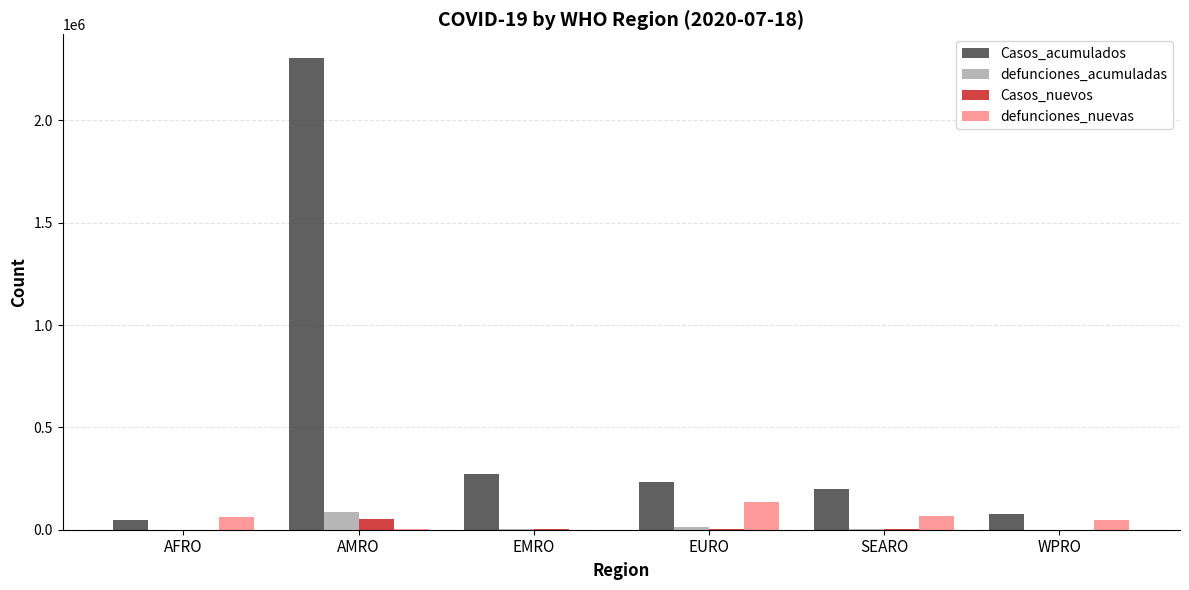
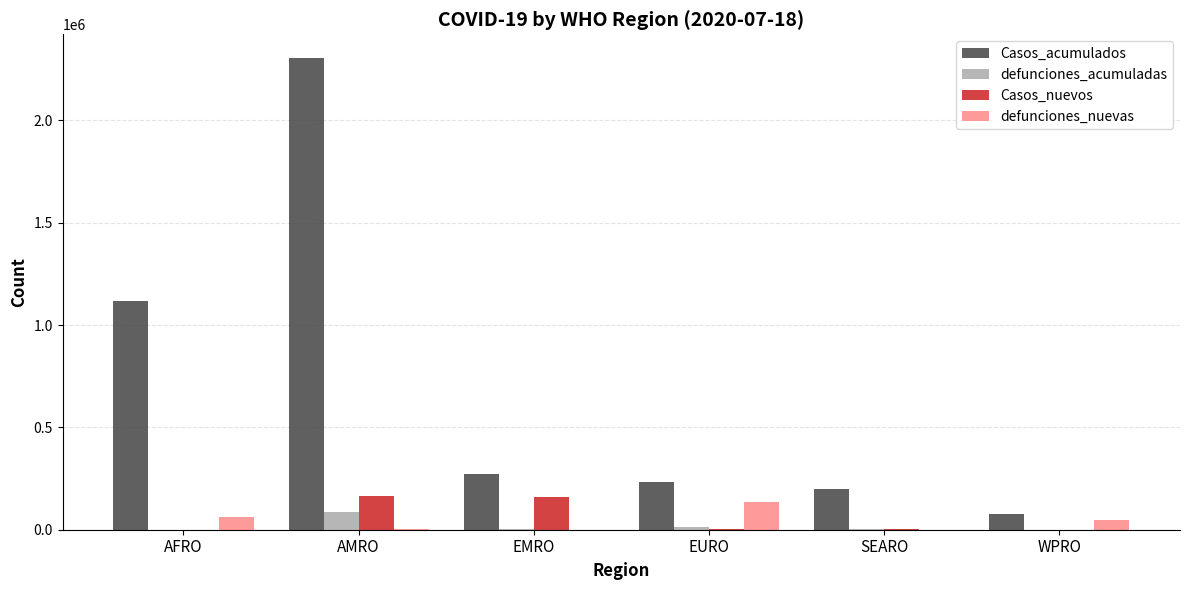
  {
    "Casos_acumulados": {
-     "AFRO": 50000,
+     "AFRO": 1120000,
      "AMRO": 2310000,
      "EMRO": 270000,
      "EURO": 230000,
      "SEARO": 200000,
      "WPRO": 80000
    },
    "defunciones_acumuladas": {
      "AMRO": 90000
    },
    "Casos_nuevos": {
-     "AMRO": 50000,
-     "EMRO": 0
+     "AMRO": 160000,
+     "EMRO": 160000
    },
    "defunciones_nuevas": {
      "AFRO": 60000,
      "EURO": 140000,
-     "SEARO": 70000,
+     "SEARO": 0,
      "WPRO": 50000
    }
  }
